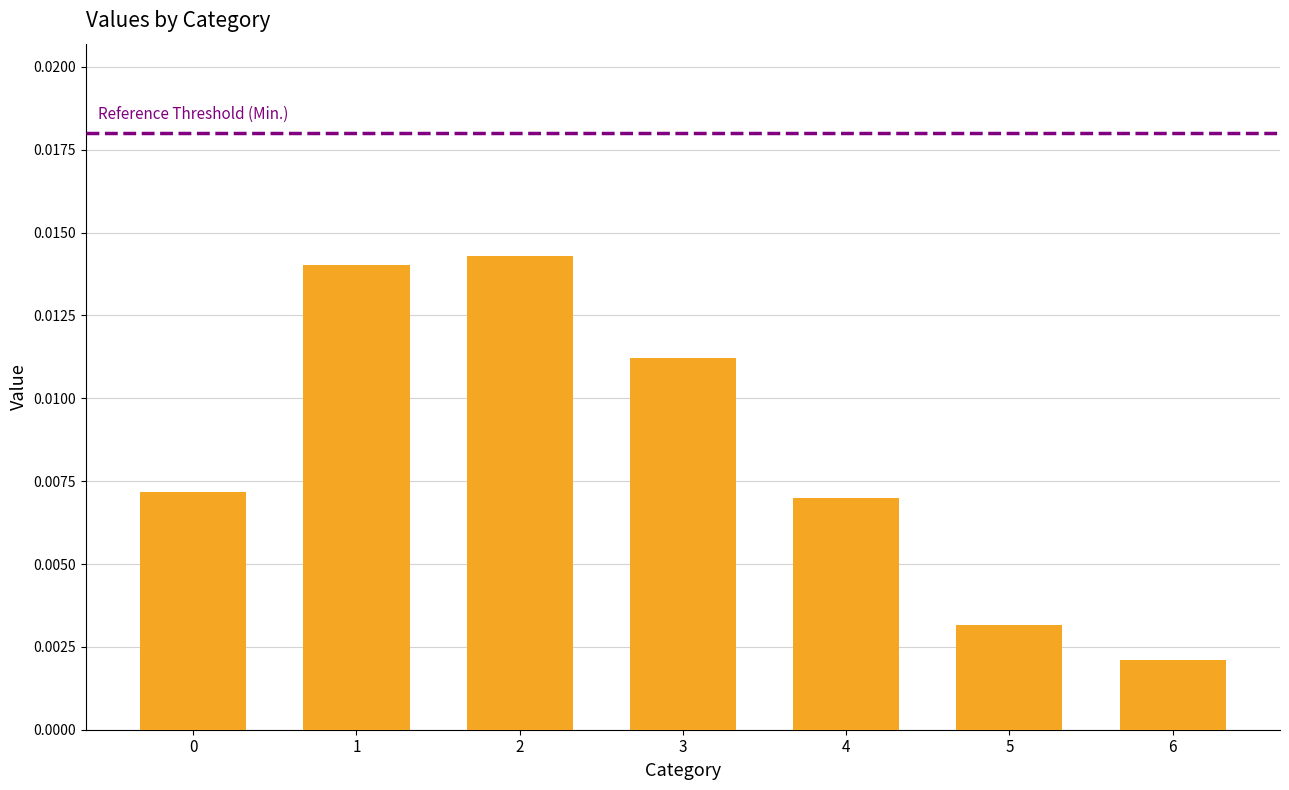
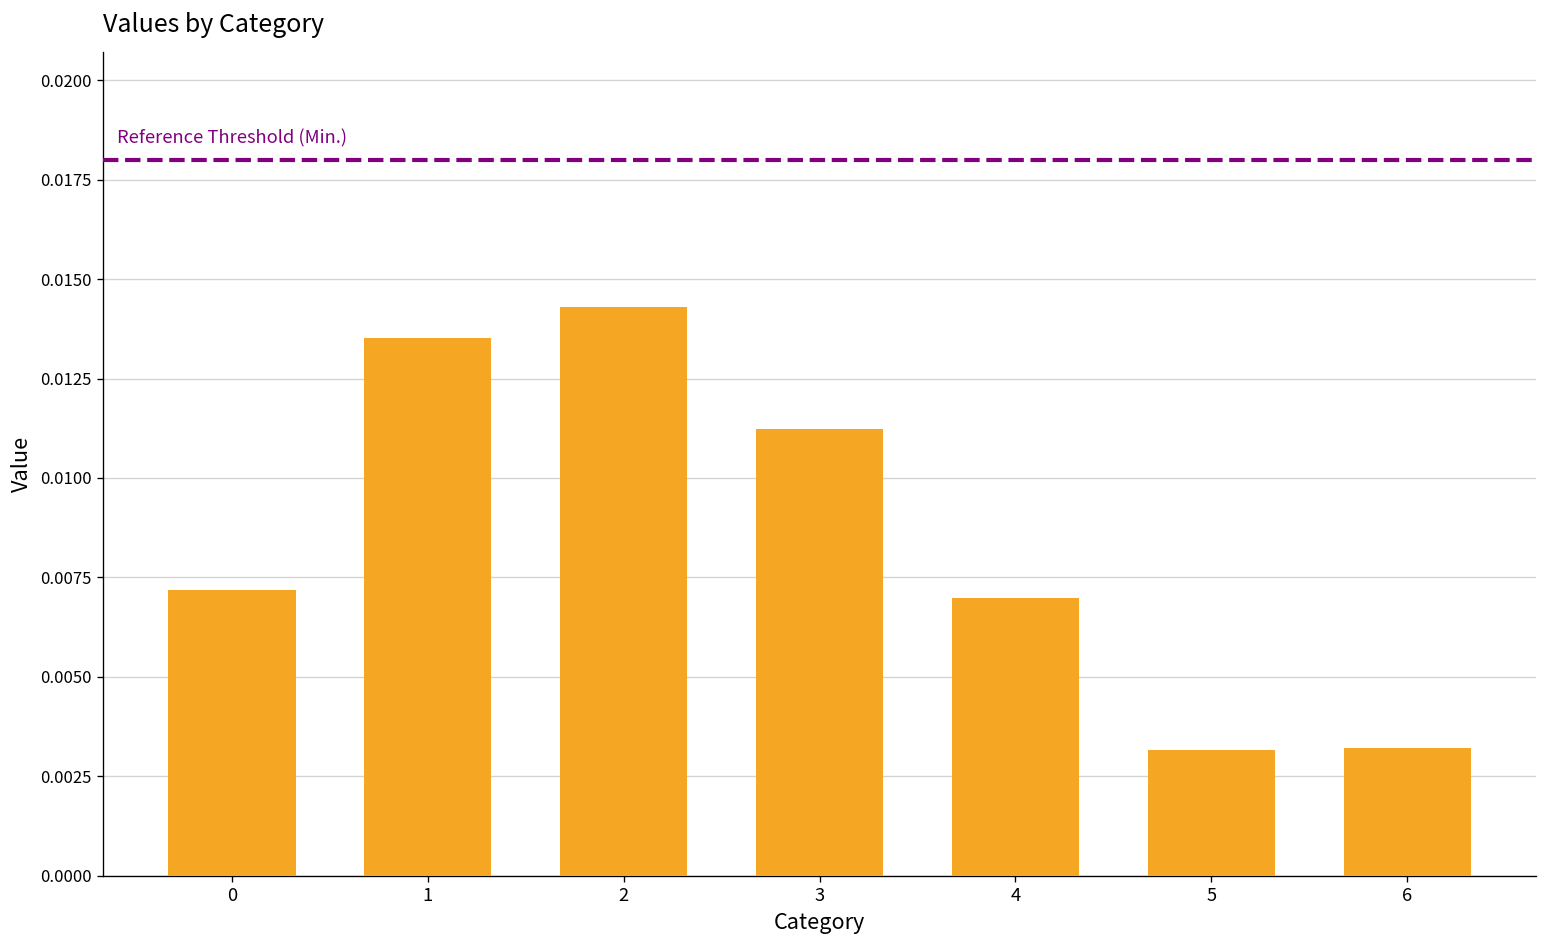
  {
    "0": 0.0072,
-   "1": 0.0140,
+   "1": 0.0135,
    "2": 0.0143,
    "3": 0.0112,
    "4": 0.0070,
    "5": 0.0032,
-   "6": 0.0021
+   "6": 0.0032
  }
